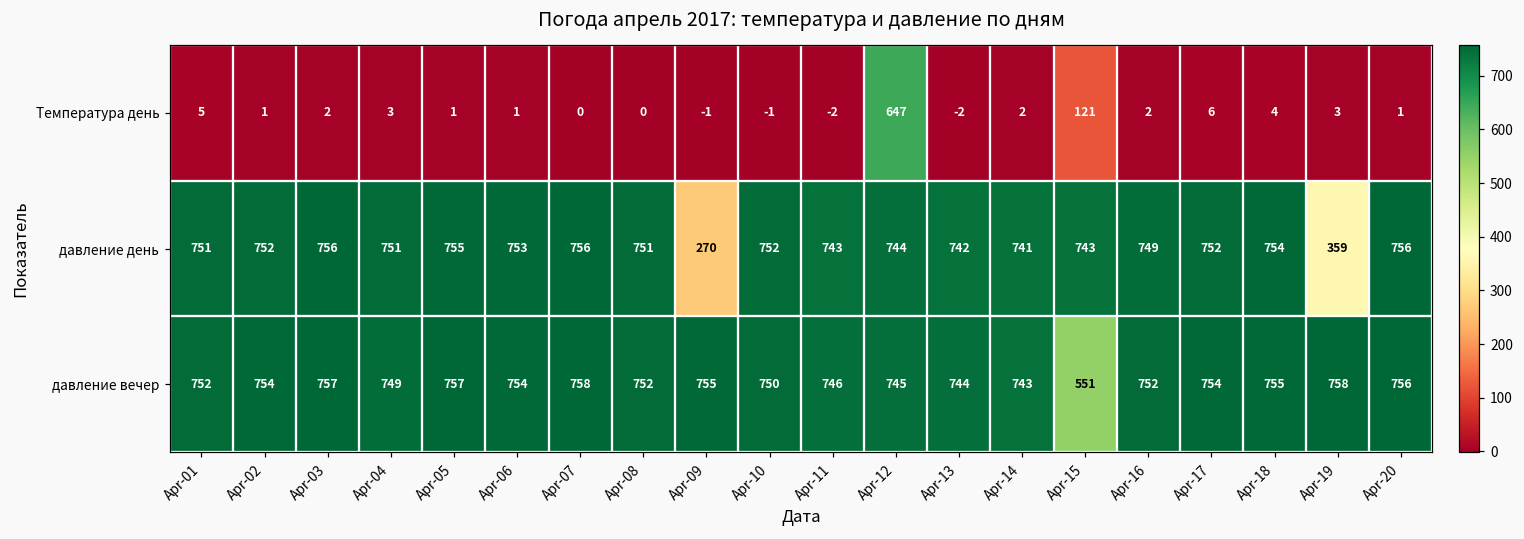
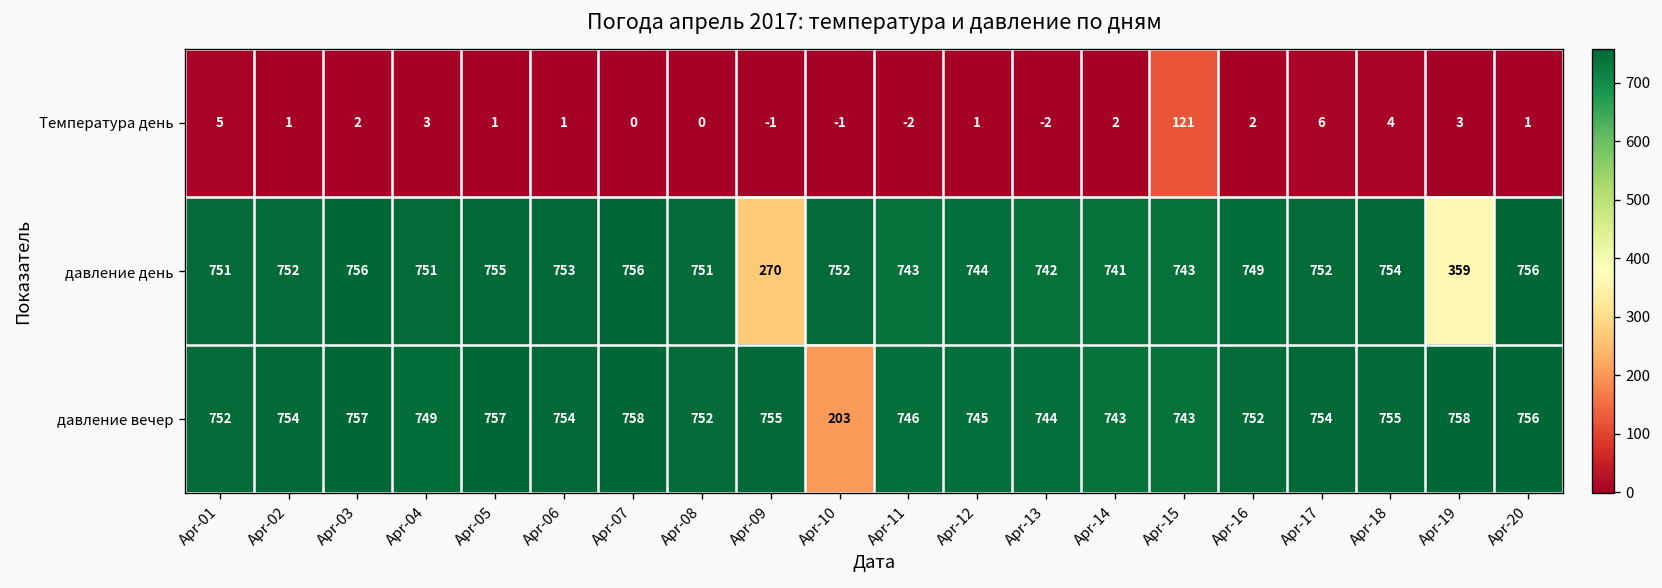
  {
    "Температура день": {
      "Apr-01": 5,
      "Apr-02": 1,
      "Apr-03": 2,
      "Apr-04": 3,
      "Apr-05": 1,
      "Apr-06": 1,
      "Apr-07": 0,
      "Apr-08": 0,
      "Apr-09": -1,
      "Apr-10": -1,
      "Apr-11": -2,
-     "Apr-12": 647,
+     "Apr-12": 1,
      "Apr-13": -2,
      "Apr-14": 2,
      "Apr-15": 121,
      "Apr-16": 2,
      "Apr-17": 6,
      "Apr-18": 4,
      "Apr-19": 3,
      "Apr-20": 1
    },
    "давление день": {
      "Apr-01": 751,
      "Apr-02": 752,
      "Apr-03": 756,
      "Apr-04": 751,
      "Apr-05": 755,
      "Apr-06": 753,
      "Apr-07": 756,
      "Apr-08": 751,
      "Apr-09": 270,
      "Apr-10": 752,
      "Apr-11": 743,
      "Apr-12": 744,
      "Apr-13": 742,
      "Apr-14": 741,
      "Apr-15": 743,
      "Apr-16": 749,
      "Apr-17": 752,
      "Apr-18": 754,
      "Apr-19": 359,
      "Apr-20": 756
    },
    "давление вечер": {
      "Apr-01": 752,
      "Apr-02": 754,
      "Apr-03": 757,
      "Apr-04": 749,
      "Apr-05": 757,
      "Apr-06": 754,
      "Apr-07": 758,
      "Apr-08": 752,
      "Apr-09": 755,
-     "Apr-10": 750,
+     "Apr-10": 203,
      "Apr-11": 746,
      "Apr-12": 745,
      "Apr-13": 744,
      "Apr-14": 743,
-     "Apr-15": 551,
+     "Apr-15": 743,
      "Apr-16": 752,
      "Apr-17": 754,
      "Apr-18": 755,
      "Apr-19": 758,
      "Apr-20": 756
    }
  }
